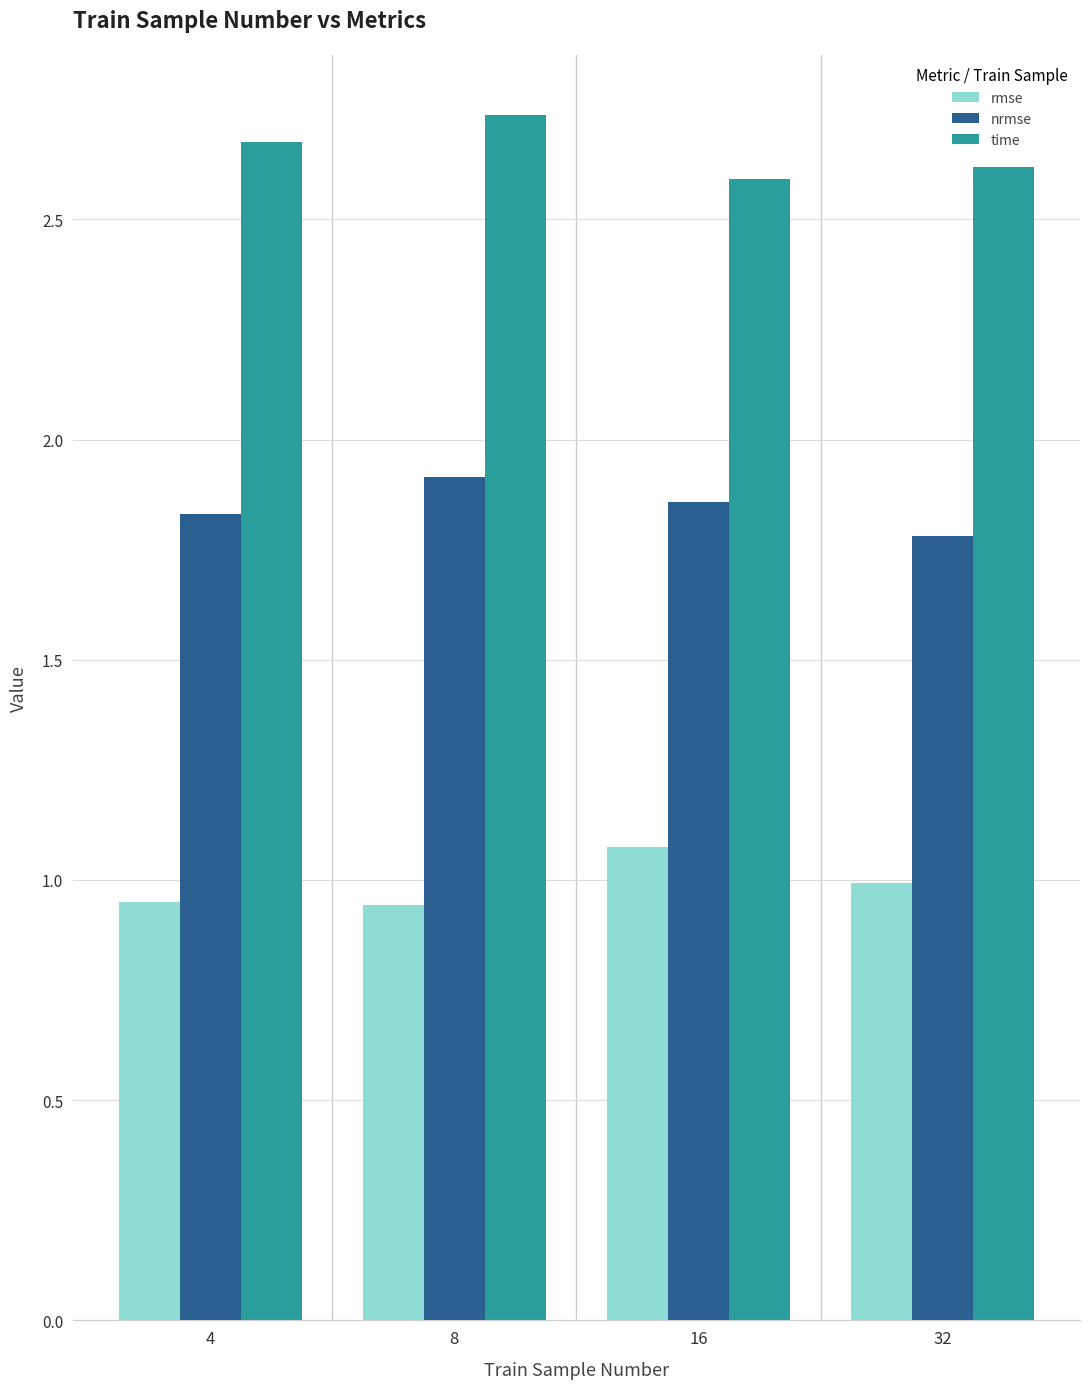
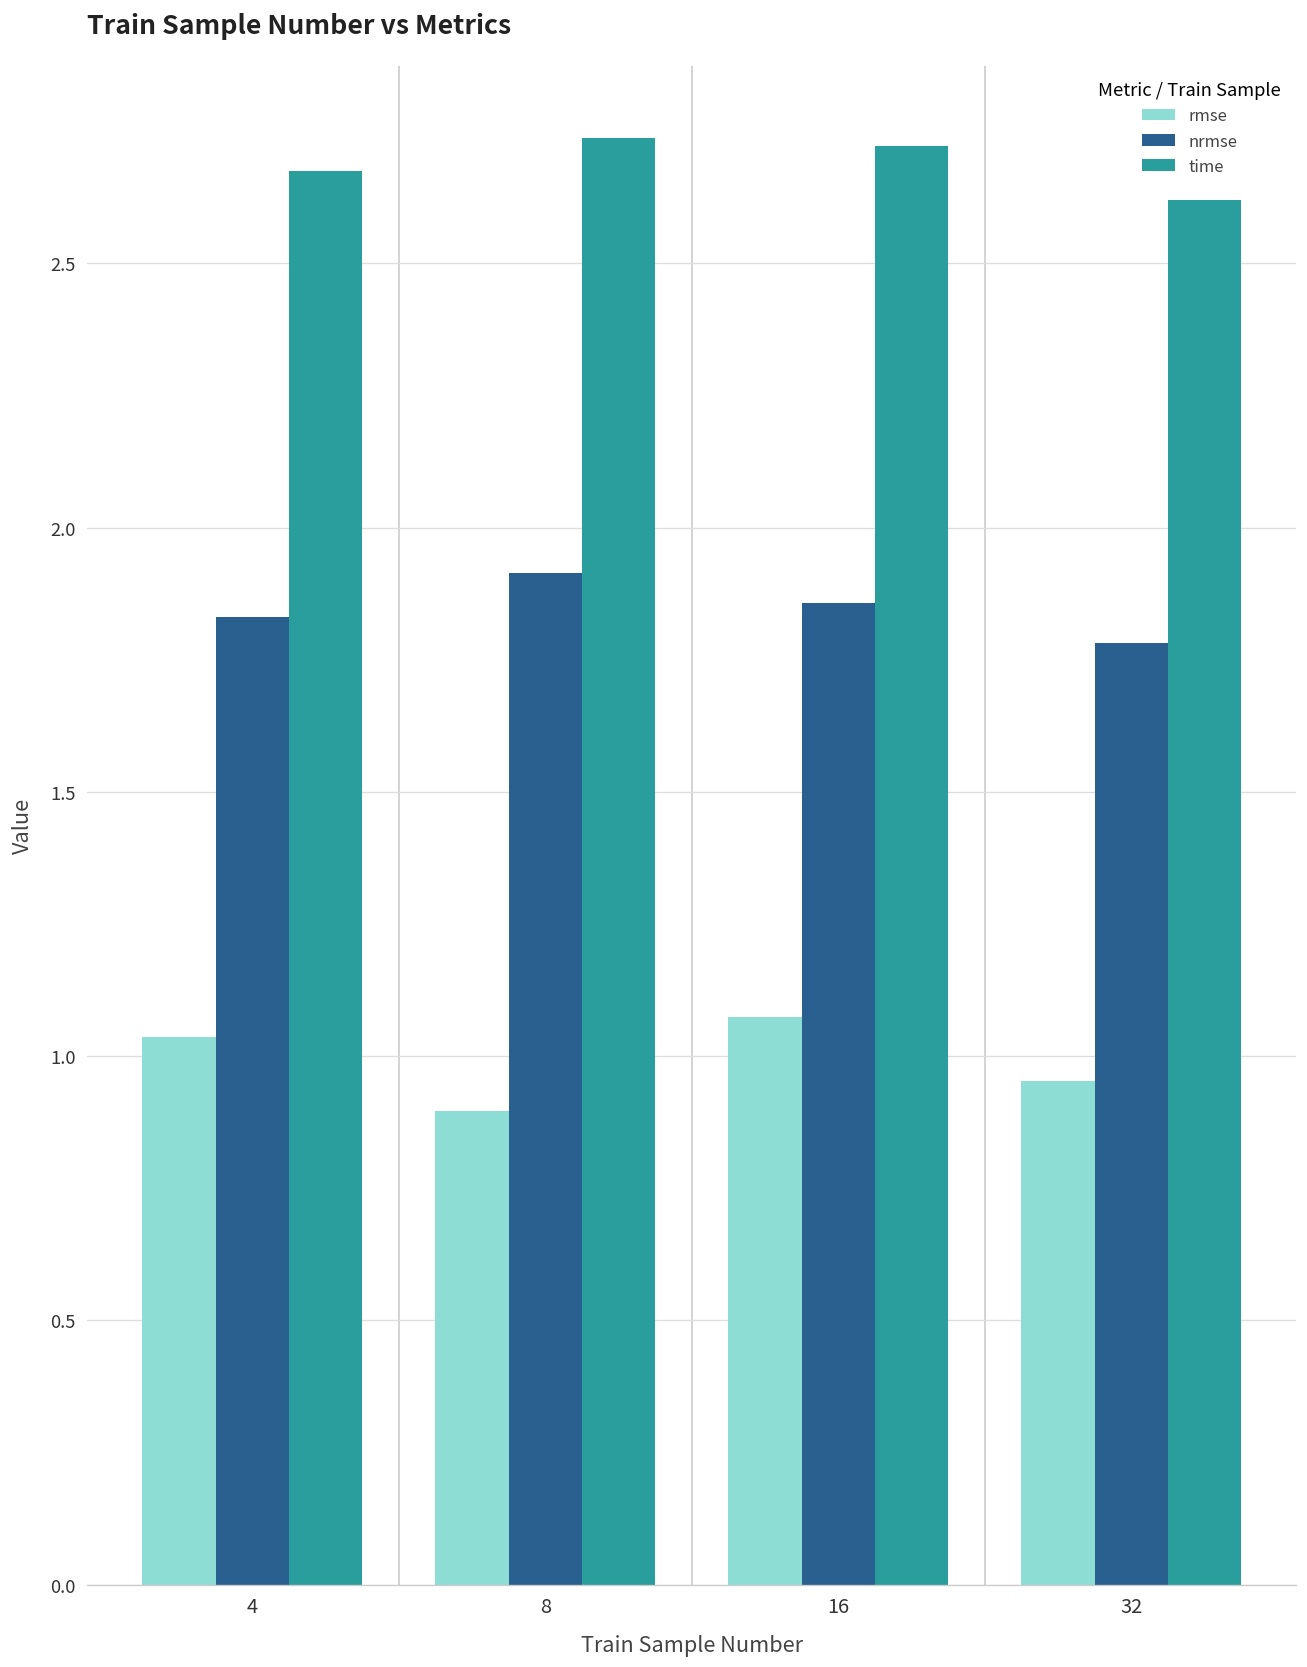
  {
    "rmse": {
-     "4": 0.95,
-     "8": 0.94,
+     "4": 1.04,
+     "8": 0.90,
      "16": 1.07,
-     "32": 0.99
+     "32": 0.95
    },
    "nrmse": {
      "4": 1.83,
      "8": 1.91,
      "16": 1.86,
      "32": 1.78
    },
    "time": {
      "4": 2.67,
      "8": 2.74,
-     "16": 2.59,
+     "16": 2.72,
      "32": 2.62
    }
  }
